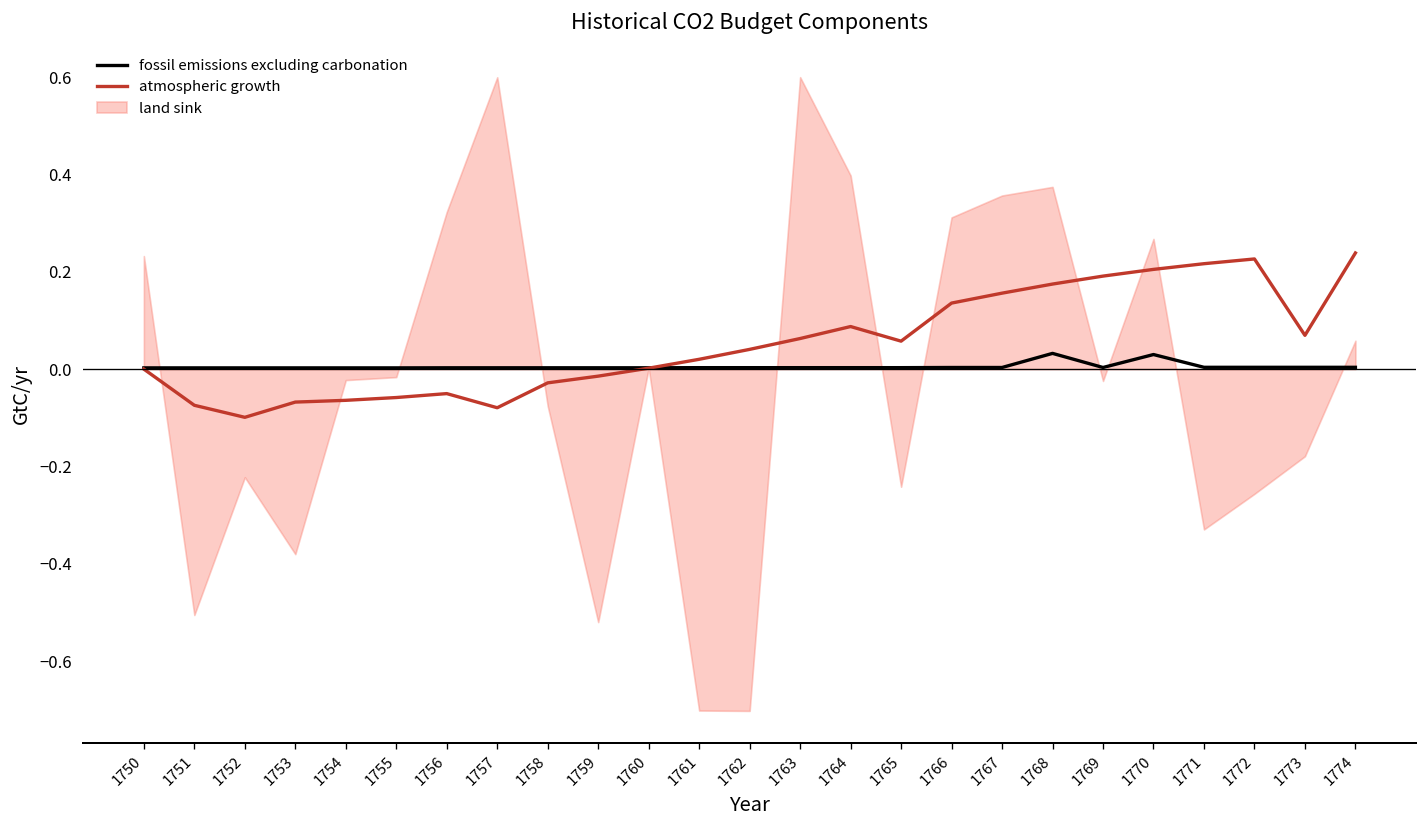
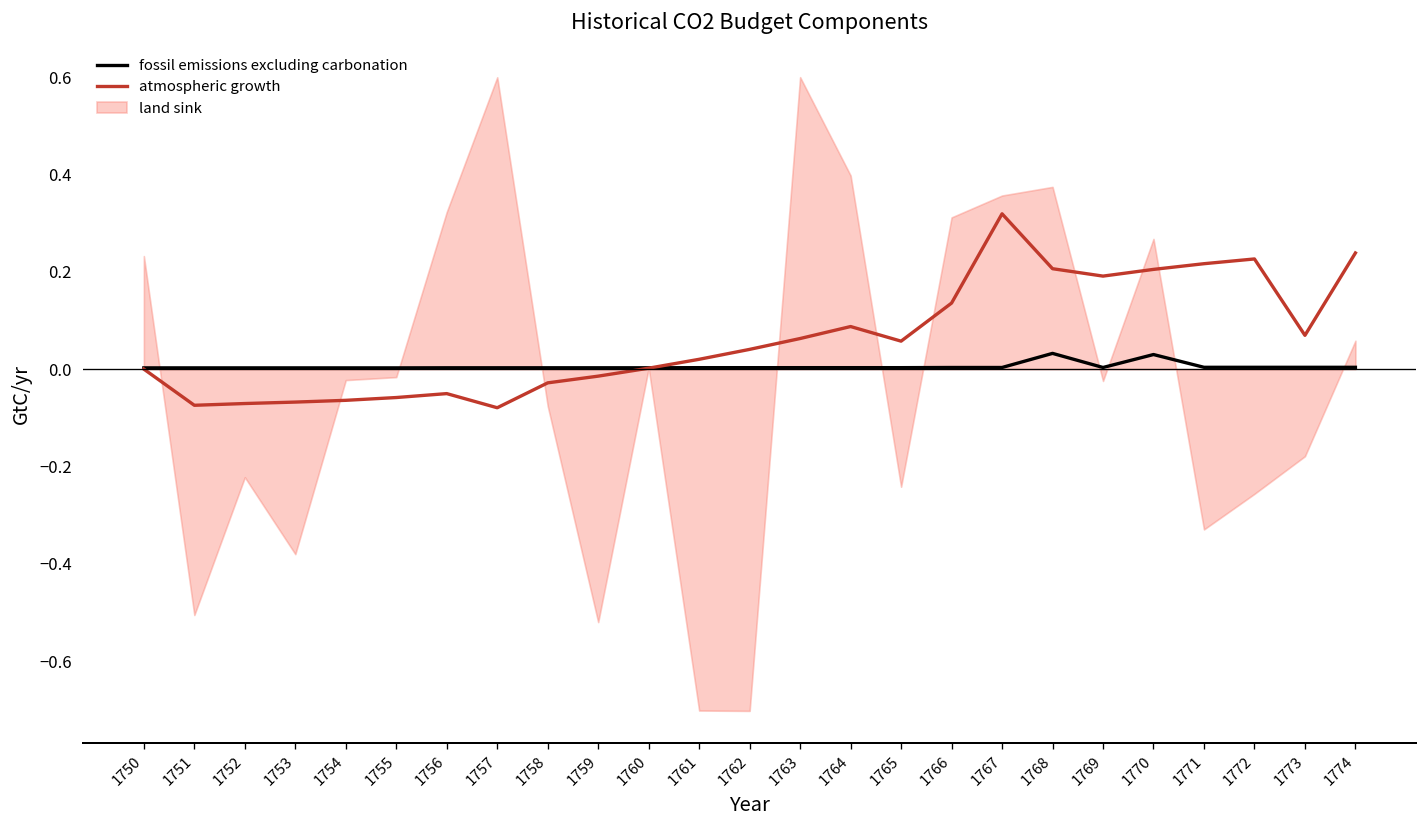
  {
    "fossil emissions excluding carbonation": {
      "1756": 0.00,
      "1757": 0.00,
      "1763": 0.00,
      "1764": 0.00,
      "1766": 0.00,
      "1767": 0.00,
      "1768": 0.03,
      "1770": 0.03,
      "1774": 0.00
    },
    "atmospheric growth": {
      "1751": -0.07,
-     "1752": -0.10,
+     "1752": -0.07,
      "1753": -0.07,
      "1754": -0.06,
      "1755": -0.06,
      "1756": -0.05,
      "1757": -0.08,
      "1758": -0.03,
      "1759": -0.01,
      "1761": 0.02,
      "1762": 0.04,
      "1763": 0.06,
      "1764": 0.09,
      "1765": 0.06,
      "1766": 0.14,
-     "1767": 0.16,
-     "1768": 0.17,
+     "1767": 0.32,
+     "1768": 0.21,
      "1769": 0.19,
      "1770": 0.20,
      "1771": 0.22,
      "1772": 0.23,
      "1773": 0.07,
      "1774": 0.24
    }
  }
